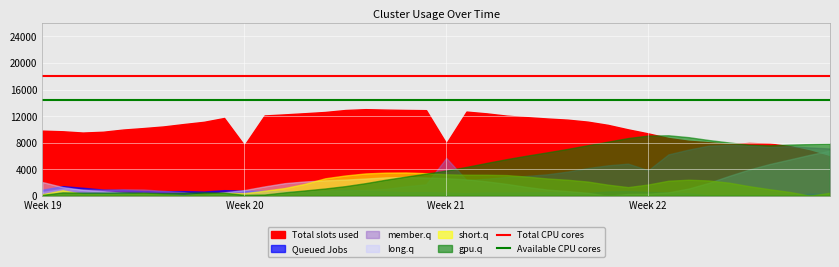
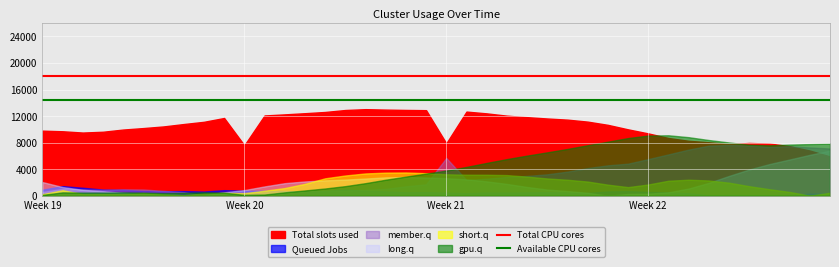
  {
    "Total slots used": {
      "Week 19": 10000,
      "Week 20": 8000,
      "Week 21": 8000
    },
    "Queued Jobs": {
      "Week 21": 0
    },
    "member.q": {
      "Week 21": 6000,
-     "Week 22": 4000
+     "Week 22": 6000
    },
    "long.q": {
      "Week 19": 2000,
      "Week 21": 3000
    },
    "short.q": {
      "Week 21": 3000,
      "Week 22": 2000
    },
    "gpu.q": {
      "Week 21": 4000
    }
  }
